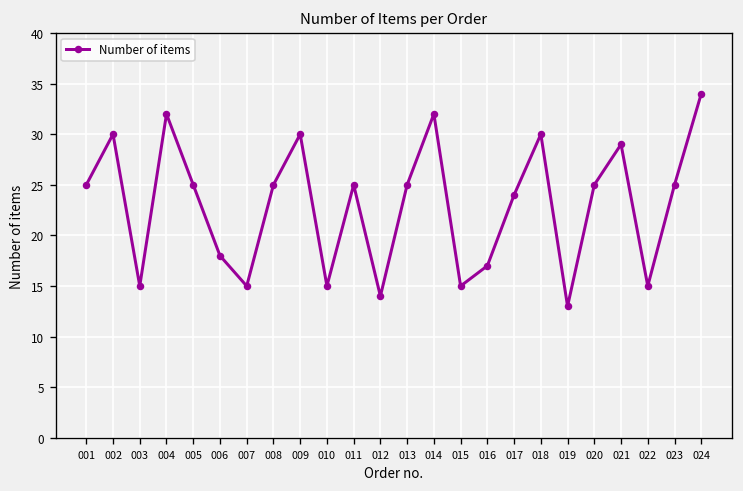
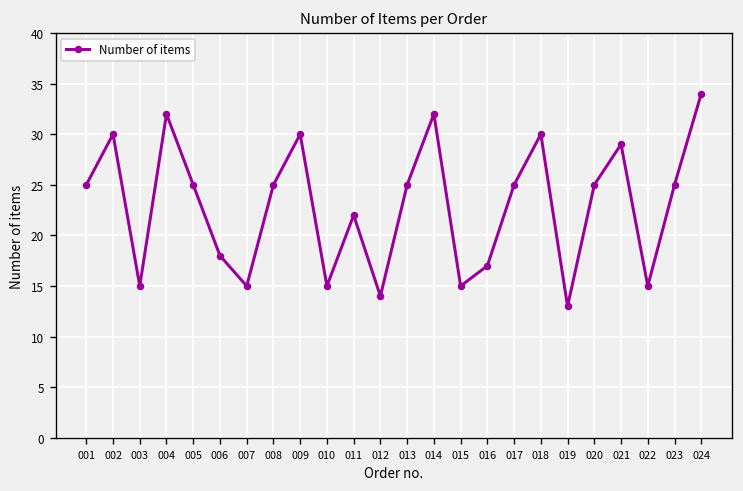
  {
    "001": 25,
    "002": 30,
    "003": 15,
    "004": 32,
    "005": 25,
    "006": 18,
    "007": 15,
    "008": 25,
    "009": 30,
    "010": 15,
-   "011": 25,
+   "011": 22,
    "012": 14,
    "013": 25,
    "014": 32,
    "015": 15,
    "016": 17,
-   "017": 24,
+   "017": 25,
    "018": 30,
    "019": 13,
    "020": 25,
    "021": 29,
    "022": 15,
    "023": 25,
    "024": 34
  }
